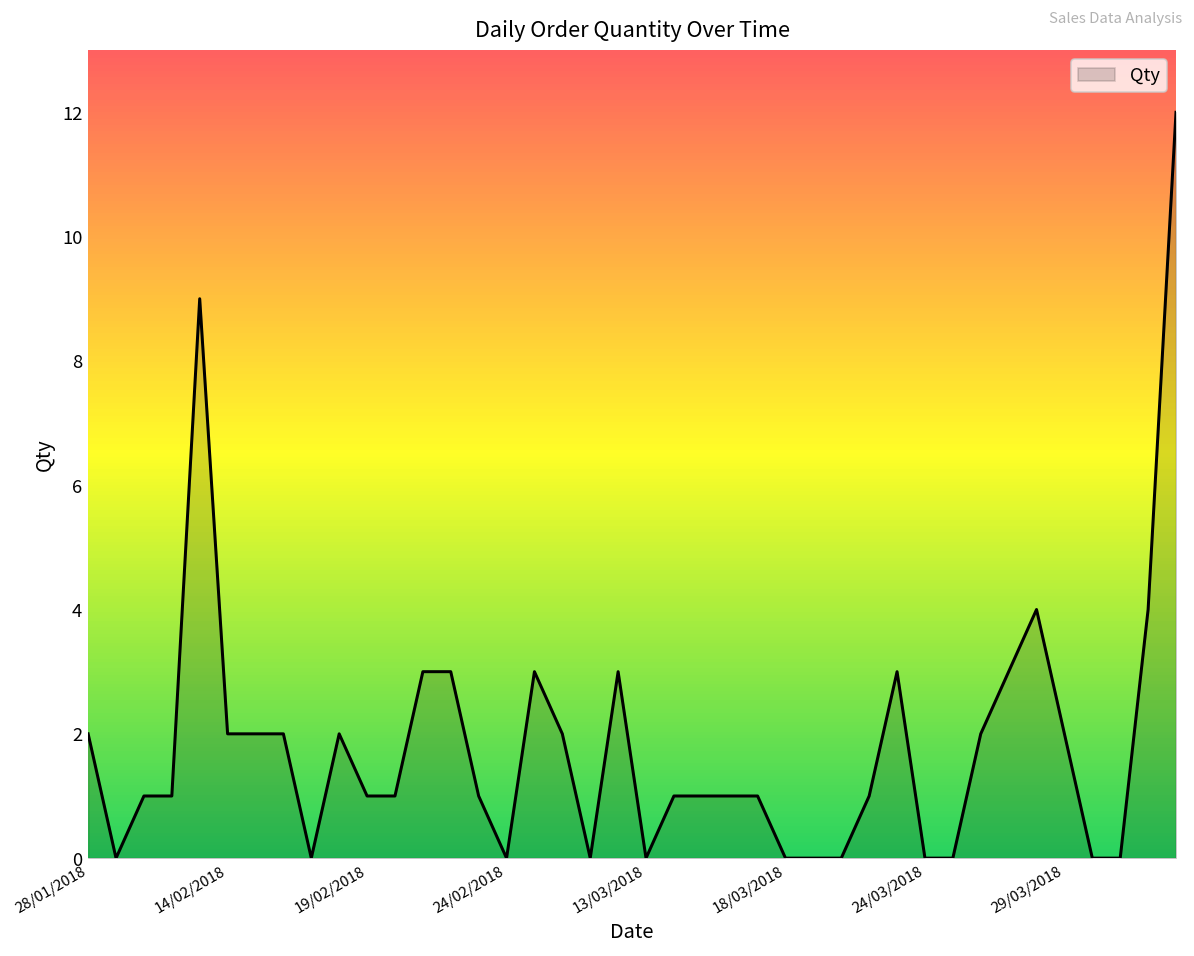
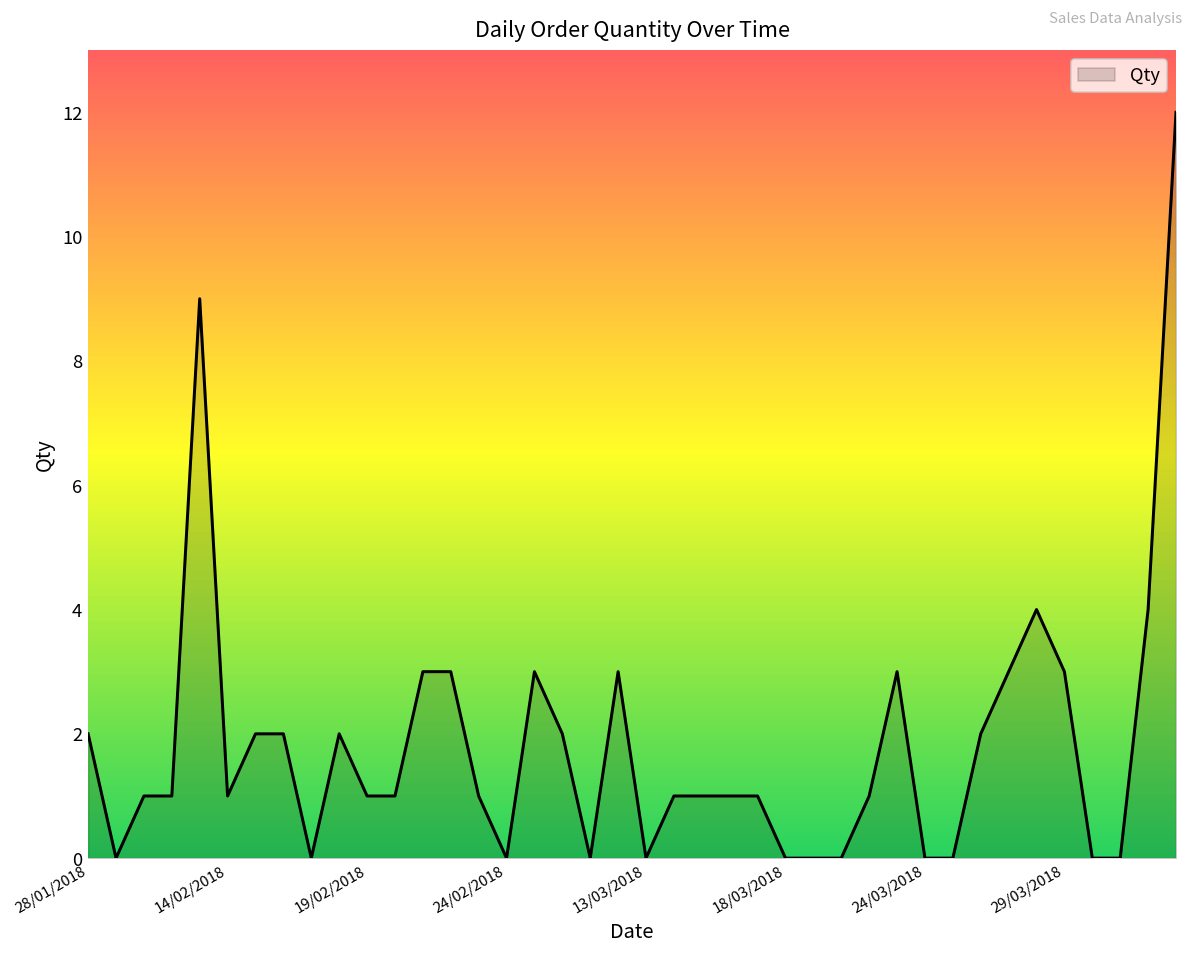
  {
    "28/01/2018": 2,
-   "14/02/2018": 2,
+   "14/02/2018": 1,
    "19/02/2018": 1,
    "24/02/2018": 0,
    "13/03/2018": 0,
    "18/03/2018": 0,
    "24/03/2018": 0,
-   "29/03/2018": 2
+   "29/03/2018": 3
  }
